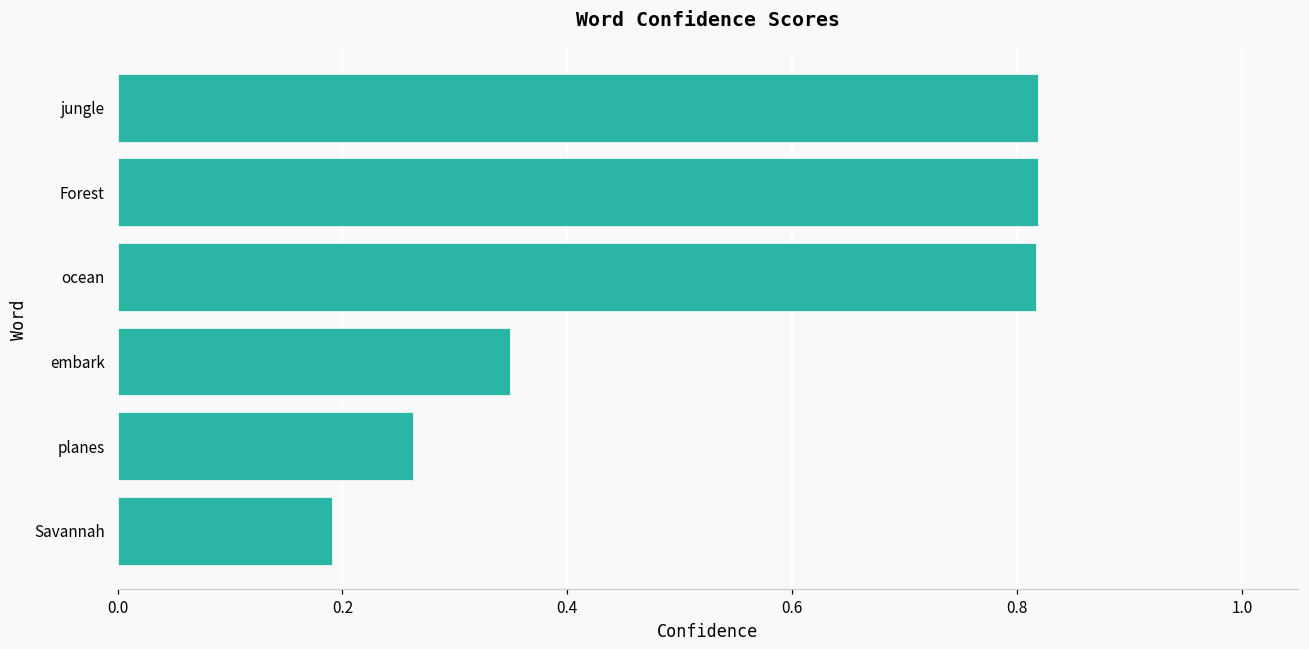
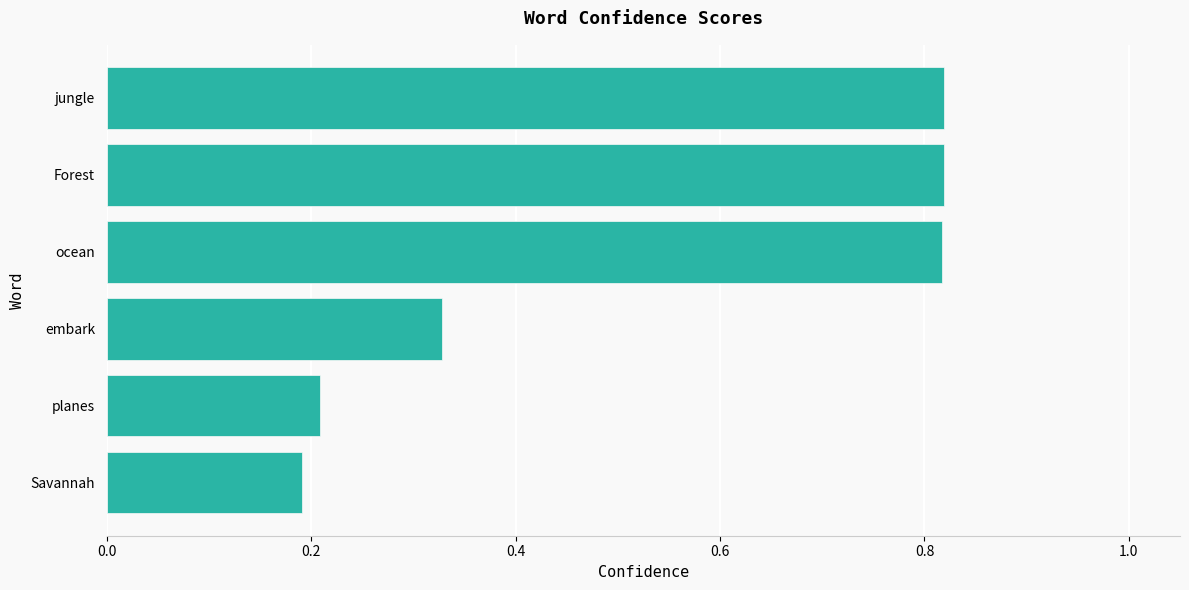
  {
    "jungle": 0.819,
    "Forest": 0.819,
    "ocean": 0.817,
-   "embark": 0.349,
-   "planes": 0.263,
+   "embark": 0.328,
+   "planes": 0.208,
    "Savannah": 0.191
  }
